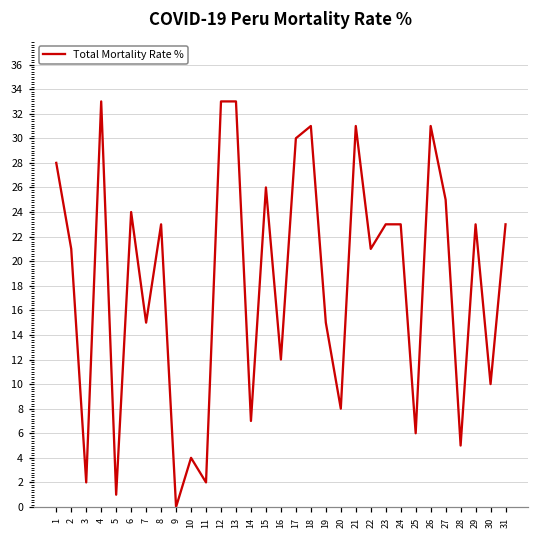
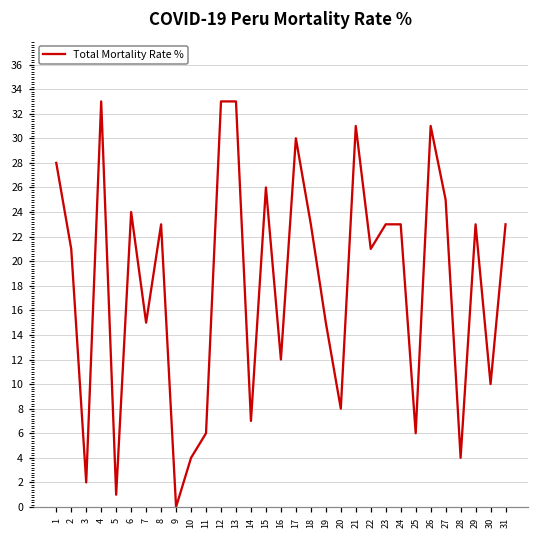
  {
    "1": 28,
    "2": 21,
    "3": 2,
    "4": 33,
    "5": 1,
    "6": 24,
    "7": 15,
    "8": 23,
    "9": 0,
    "10": 4,
-   "11": 2,
+   "11": 6,
    "12": 33,
    "13": 33,
    "14": 7,
    "15": 26,
    "16": 12,
    "17": 30,
-   "18": 31,
+   "18": 23,
    "19": 15,
    "20": 8,
    "21": 31,
    "22": 21,
    "23": 23,
    "24": 23,
    "25": 6,
    "26": 31,
    "27": 25,
-   "28": 5,
+   "28": 4,
    "29": 23,
    "30": 10,
    "31": 23
  }
